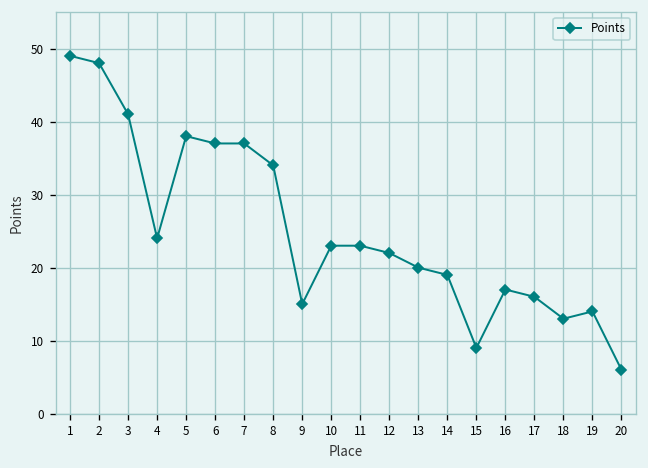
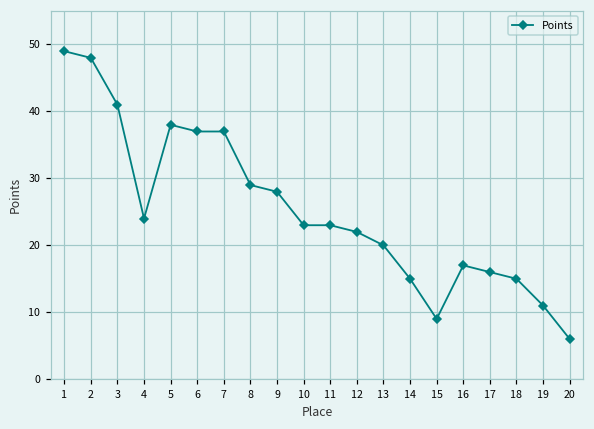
  {
    "1": 49,
    "2": 48,
    "3": 41,
    "4": 24,
    "5": 38,
    "6": 37,
    "7": 37,
-   "8": 34,
-   "9": 15,
+   "8": 29,
+   "9": 28,
    "10": 23,
    "11": 23,
    "12": 22,
    "13": 20,
-   "14": 19,
+   "14": 15,
    "15": 9,
    "16": 17,
    "17": 16,
-   "18": 13,
-   "19": 14,
+   "18": 15,
+   "19": 11,
    "20": 6
  }
